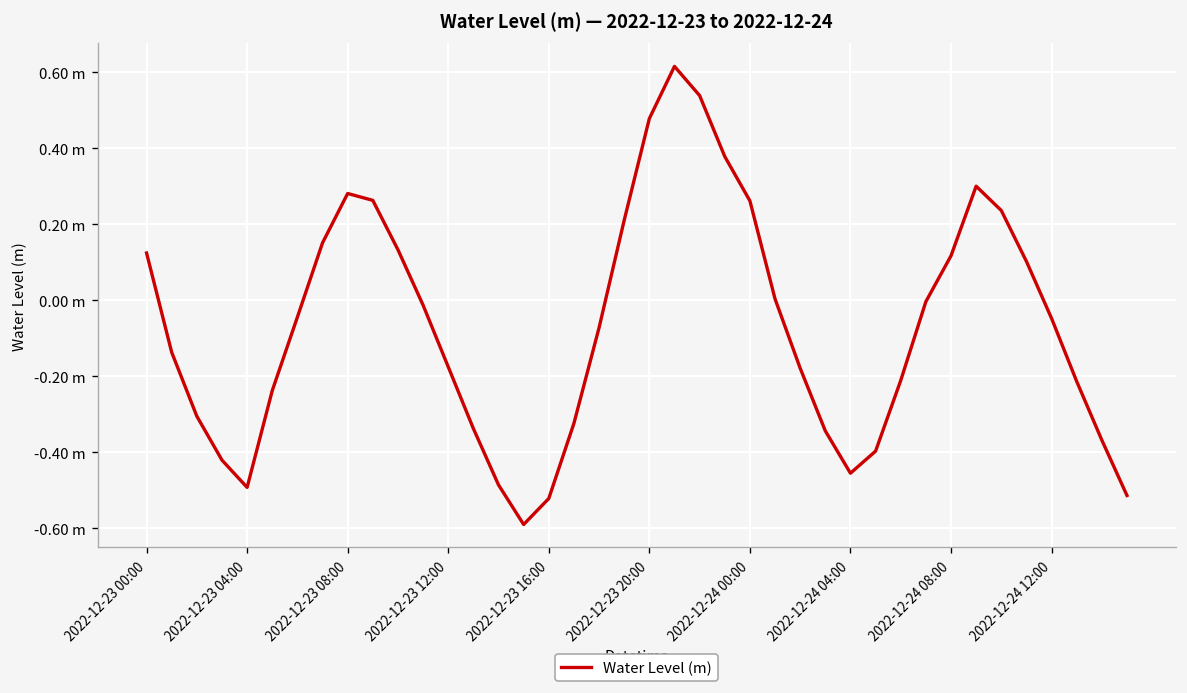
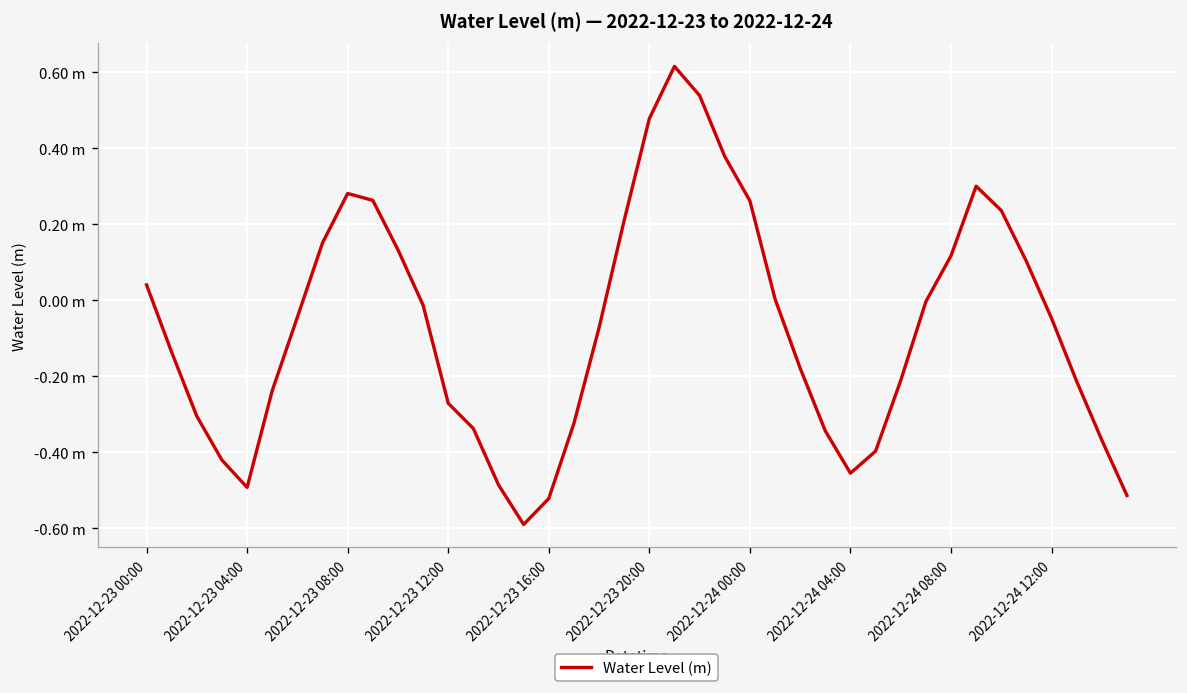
  {
-   "2022-12-23 00:00": "0.12 m",
+   "2022-12-23 00:00": "0.04 m",
    "2022-12-23 04:00": "-0.49 m",
    "2022-12-23 08:00": "0.28 m",
-   "2022-12-23 12:00": "-0.18 m",
+   "2022-12-23 12:00": "-0.27 m",
    "2022-12-23 16:00": "-0.52 m",
    "2022-12-23 20:00": "0.48 m",
    "2022-12-24 00:00": "0.26 m",
    "2022-12-24 04:00": "-0.46 m",
    "2022-12-24 08:00": "0.12 m",
    "2022-12-24 12:00": "-0.05 m"
  }
